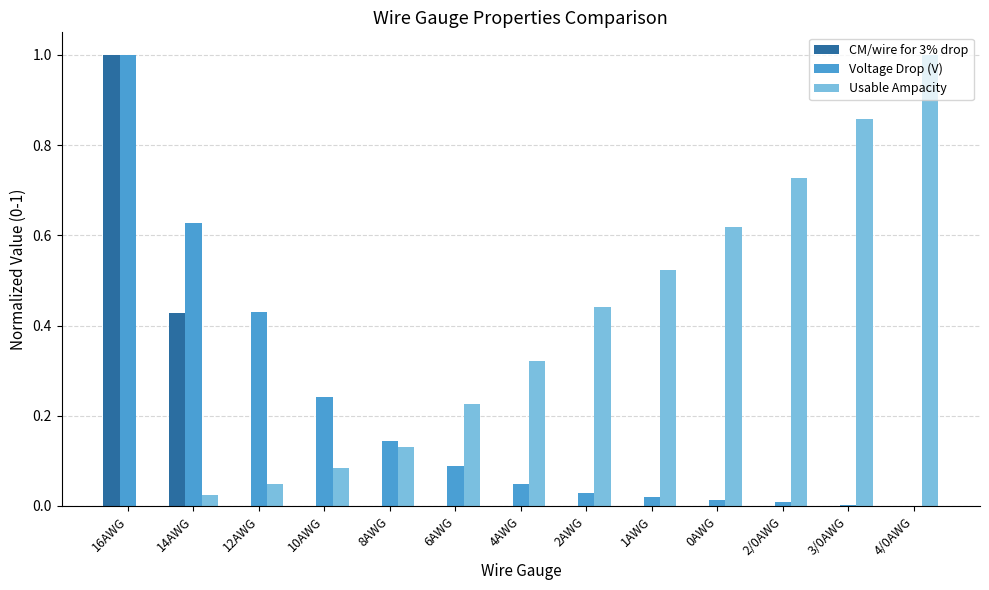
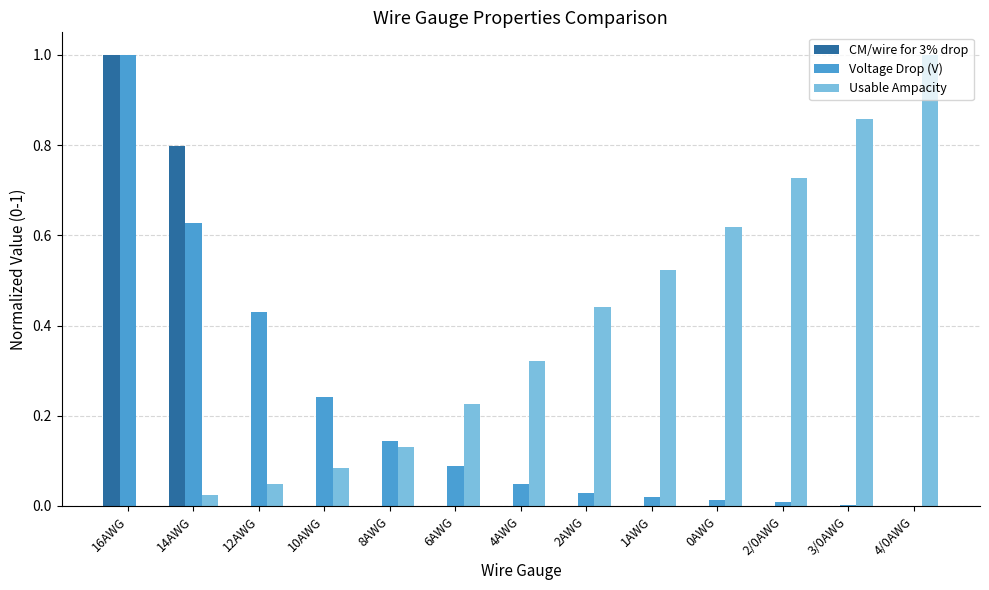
  {
    "CM/wire for 3% drop": {
      "16AWG": 1.00,
-     "14AWG": 0.43,
+     "14AWG": 0.80,
      "12AWG": 0.00,
      "10AWG": 0.00,
      "8AWG": 0.00,
      "6AWG": 0.00,
      "4AWG": 0.00,
      "2AWG": 0.00,
      "1AWG": 0.00,
      "0AWG": 0.00,
      "2/0AWG": 0.00,
      "3/0AWG": 0.00,
      "4/0AWG": 0.00
    }
  }
